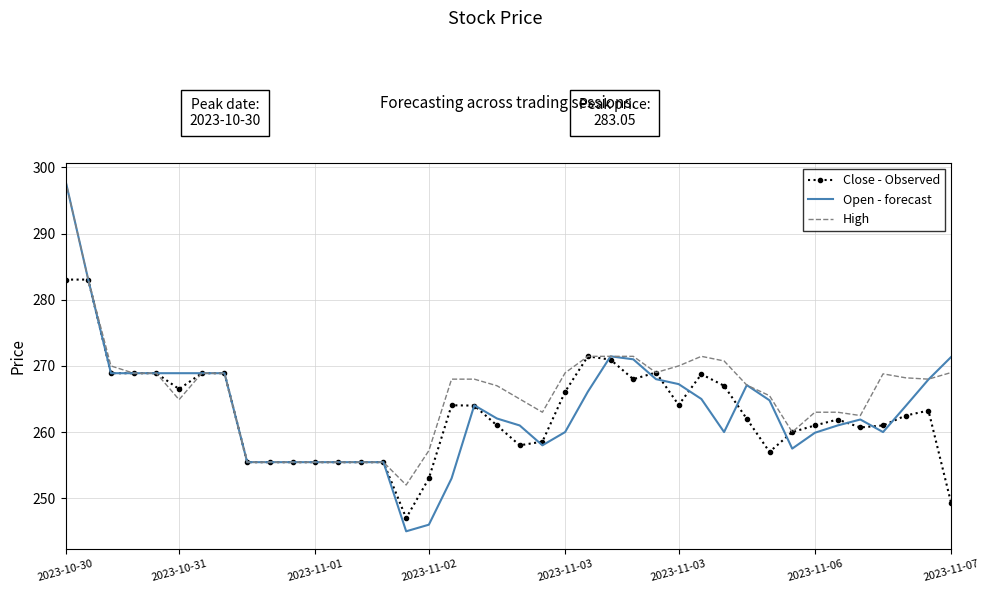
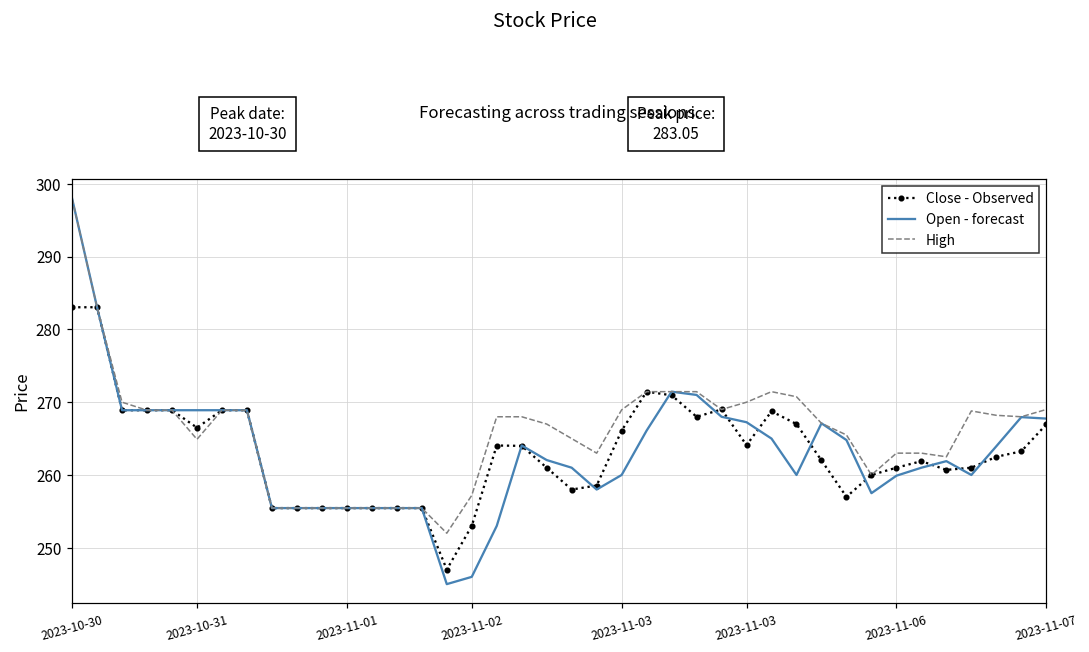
  {
    "Close - Observed": {
      "2023-10-30": 283,
      "2023-10-31": 267,
      "2023-11-02": 253,
      "2023-11-06": 261,
-     "2023-11-07": 249
+     "2023-11-07": 267
    },
    "Open - forecast": {
      "2023-10-31": 269,
      "2023-11-02": 246,
      "2023-11-06": 260,
-     "2023-11-07": 271
+     "2023-11-07": 268
    },
    "High": {
      "2023-10-31": 265,
      "2023-11-02": 257,
      "2023-11-06": 263,
      "2023-11-07": 269
    }
  }
